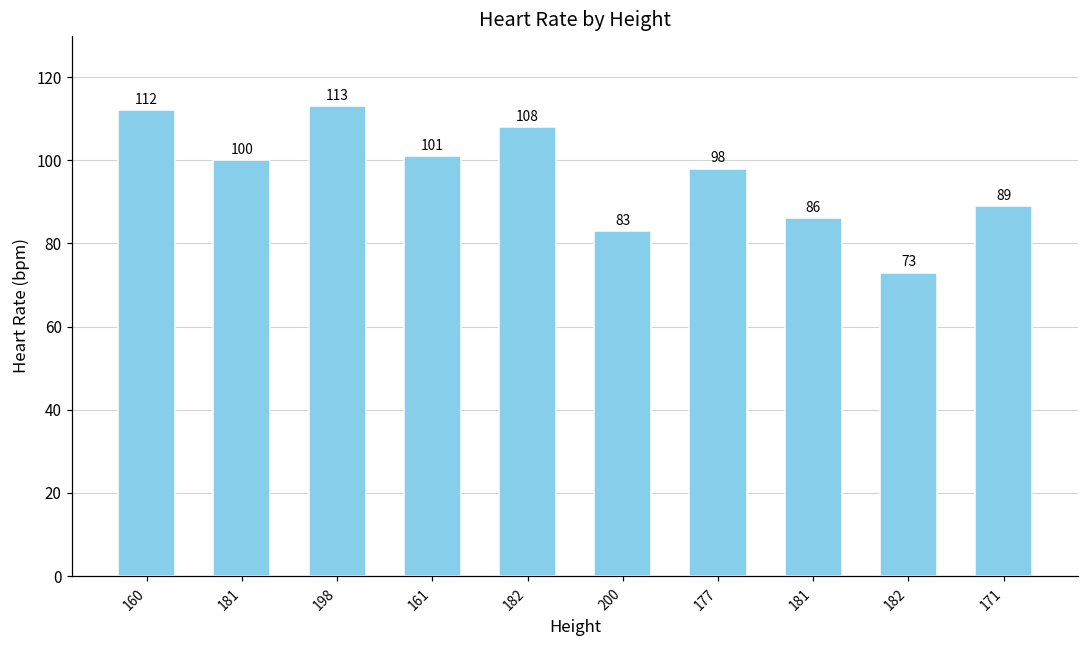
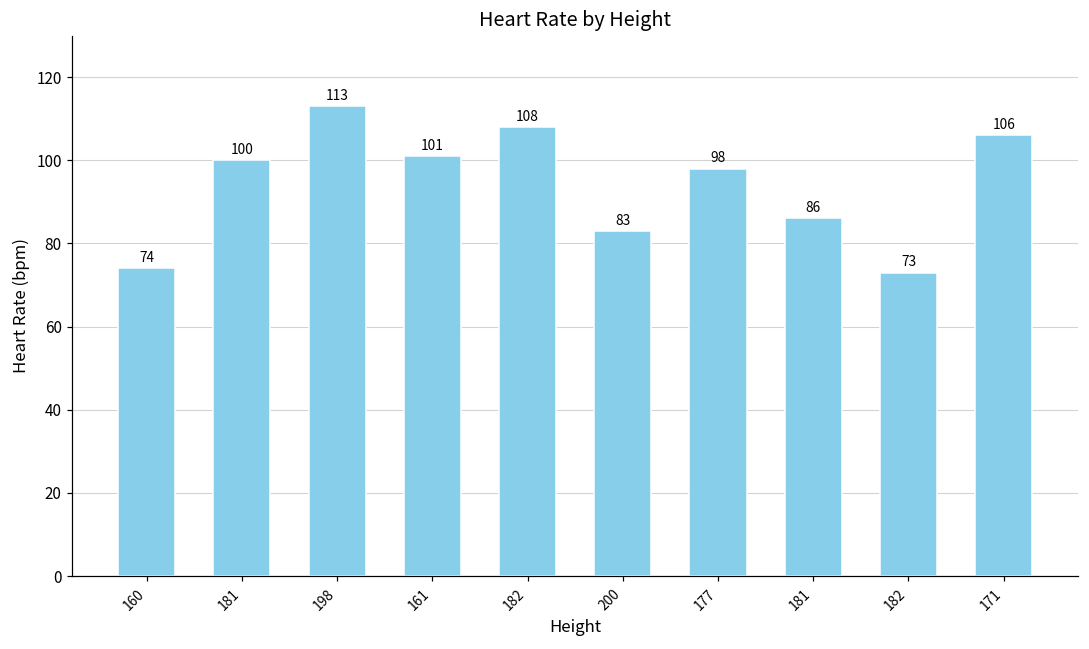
  {
-   "160": 112,
+   "160": 74,
    "198": 113,
    "161": 101,
    "200": 83,
    "177": 98,
-   "171": 89
+   "171": 106
  }
